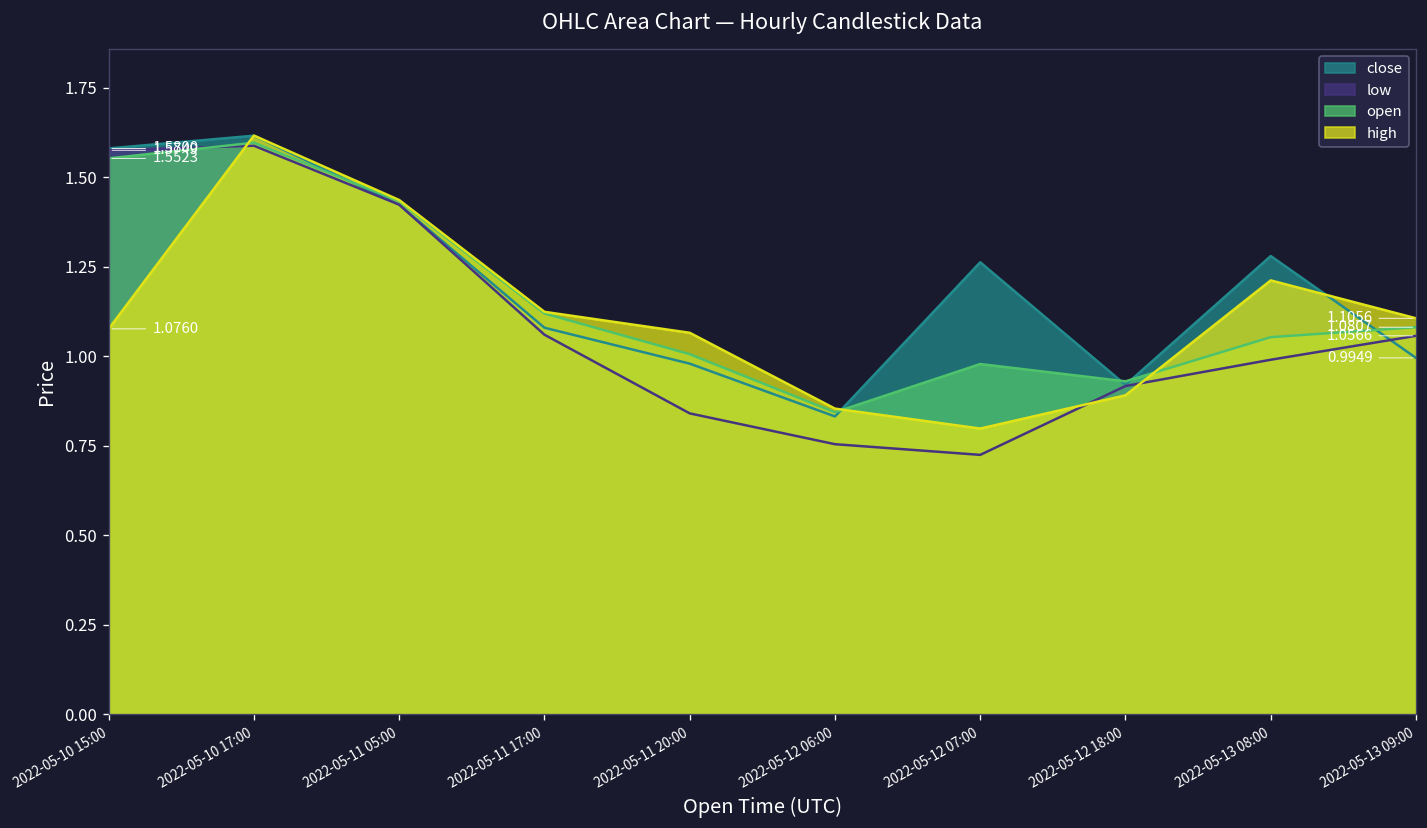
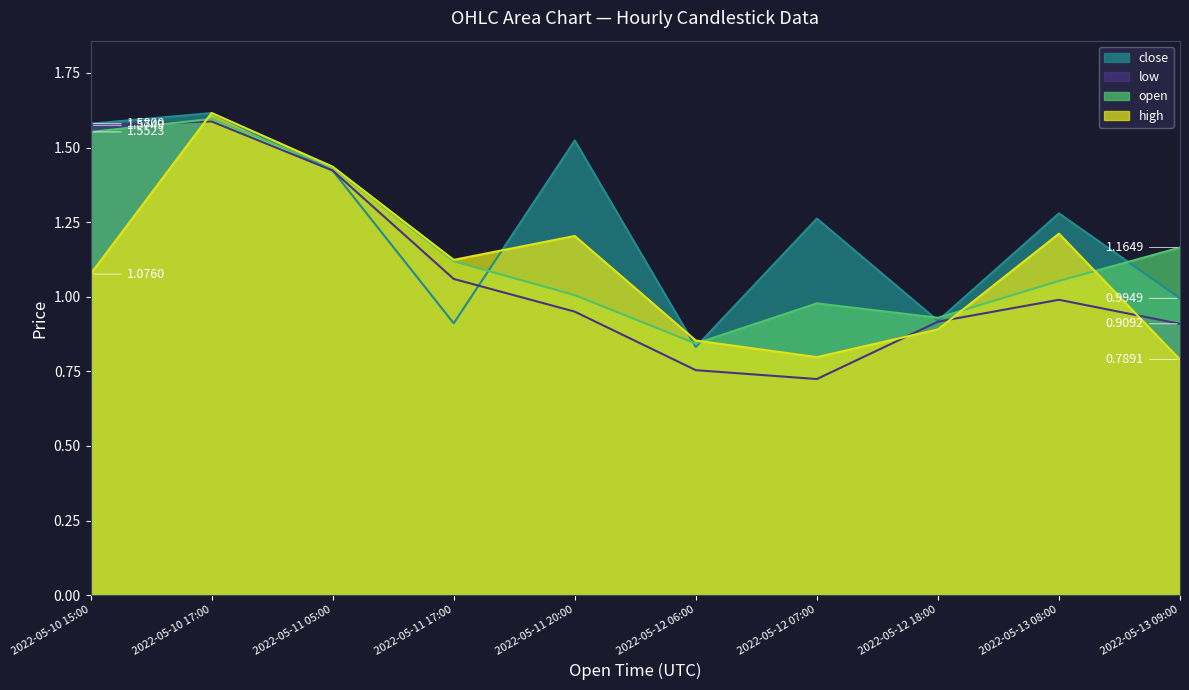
  {
    "close": {
-     "2022-05-11 17:00": 1.08,
-     "2022-05-11 20:00": 0.98,
+     "2022-05-11 17:00": 0.91,
+     "2022-05-11 20:00": 1.52,
      "2022-05-12 06:00": 0.83,
      "2022-05-12 07:00": 1.26,
      "2022-05-13 08:00": 1.28
    },
    "low": {
-     "2022-05-11 20:00": 0.84,
-     "2022-05-13 09:00": 1.0566
+     "2022-05-11 20:00": 0.95,
+     "2022-05-13 09:00": 0.9092
    },
    "open": {
-     "2022-05-13 09:00": 1.0807
+     "2022-05-13 09:00": 1.1649
    },
    "high": {
      "2022-05-10 15:00": 1.0760,
-     "2022-05-11 20:00": 1.07,
-     "2022-05-13 09:00": 1.1056
+     "2022-05-11 20:00": 1.20,
+     "2022-05-13 09:00": 0.7891
    }
  }
